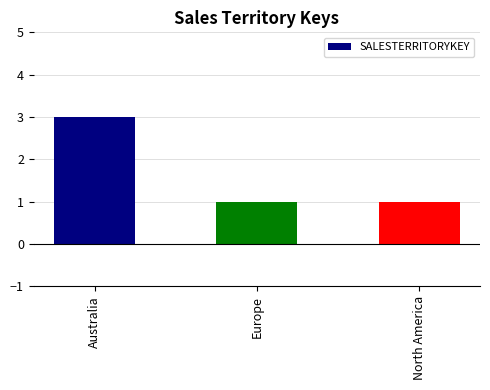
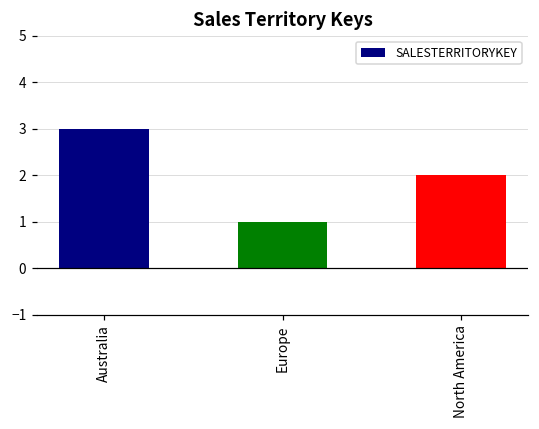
  {
    "Australia": 3,
    "Europe": 1,
-   "North America": 1
+   "North America": 2
  }
